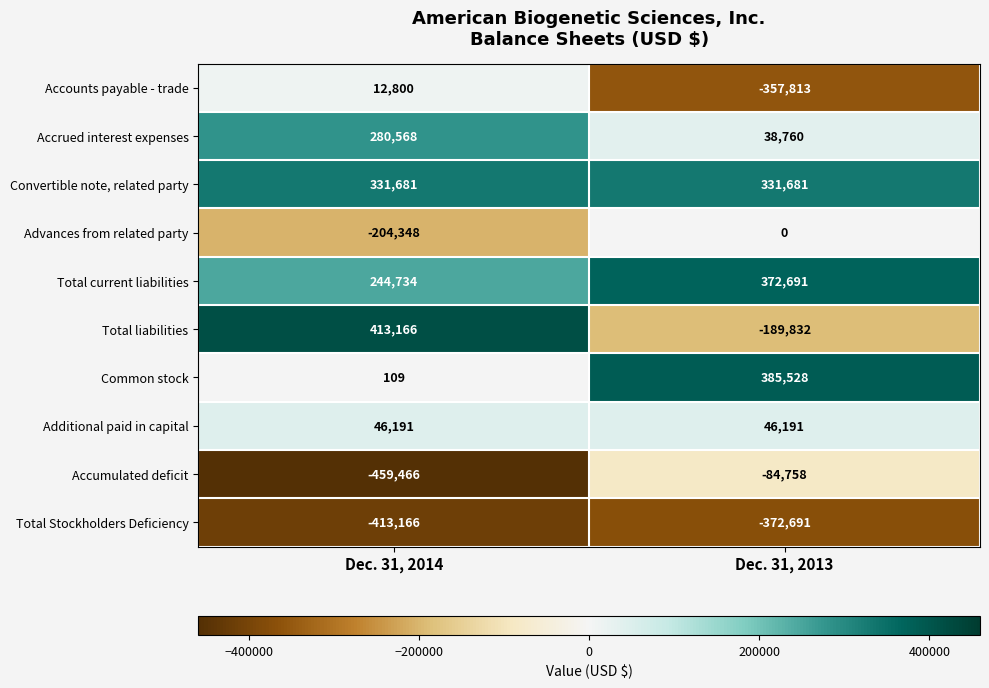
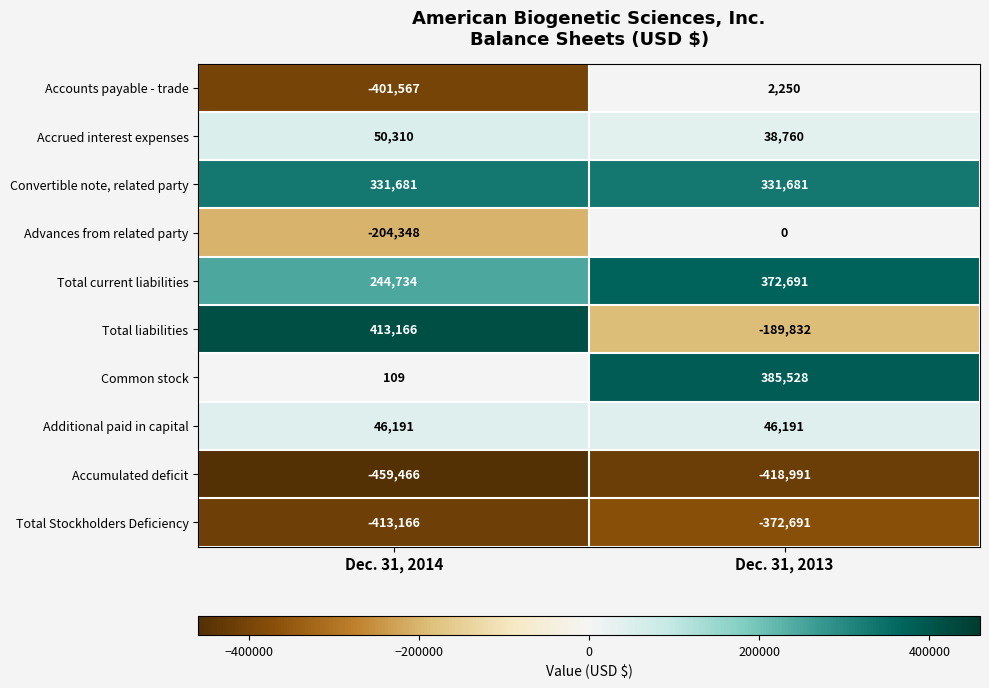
  {
    "Accounts payable - trade": {
-     "Dec. 31, 2014": "12,800",
-     "Dec. 31, 2013": "-357,813"
+     "Dec. 31, 2014": "-401,567",
+     "Dec. 31, 2013": "2,250"
    },
    "Accrued interest expenses": {
-     "Dec. 31, 2014": "280,568",
+     "Dec. 31, 2014": "50,310",
      "Dec. 31, 2013": "38,760"
    },
    "Convertible note, related party": {
      "Dec. 31, 2014": "331,681",
      "Dec. 31, 2013": "331,681"
    },
    "Advances from related party": {
      "Dec. 31, 2014": "-204,348",
      "Dec. 31, 2013": "0"
    },
    "Total current liabilities": {
      "Dec. 31, 2014": "244,734",
      "Dec. 31, 2013": "372,691"
    },
    "Total liabilities": {
      "Dec. 31, 2014": "413,166",
      "Dec. 31, 2013": "-189,832"
    },
    "Common stock": {
      "Dec. 31, 2014": "109",
      "Dec. 31, 2013": "385,528"
    },
    "Additional paid in capital": {
      "Dec. 31, 2014": "46,191",
      "Dec. 31, 2013": "46,191"
    },
    "Accumulated deficit": {
      "Dec. 31, 2014": "-459,466",
-     "Dec. 31, 2013": "-84,758"
+     "Dec. 31, 2013": "-418,991"
    },
    "Total Stockholders Deficiency": {
      "Dec. 31, 2014": "-413,166",
      "Dec. 31, 2013": "-372,691"
    }
  }
